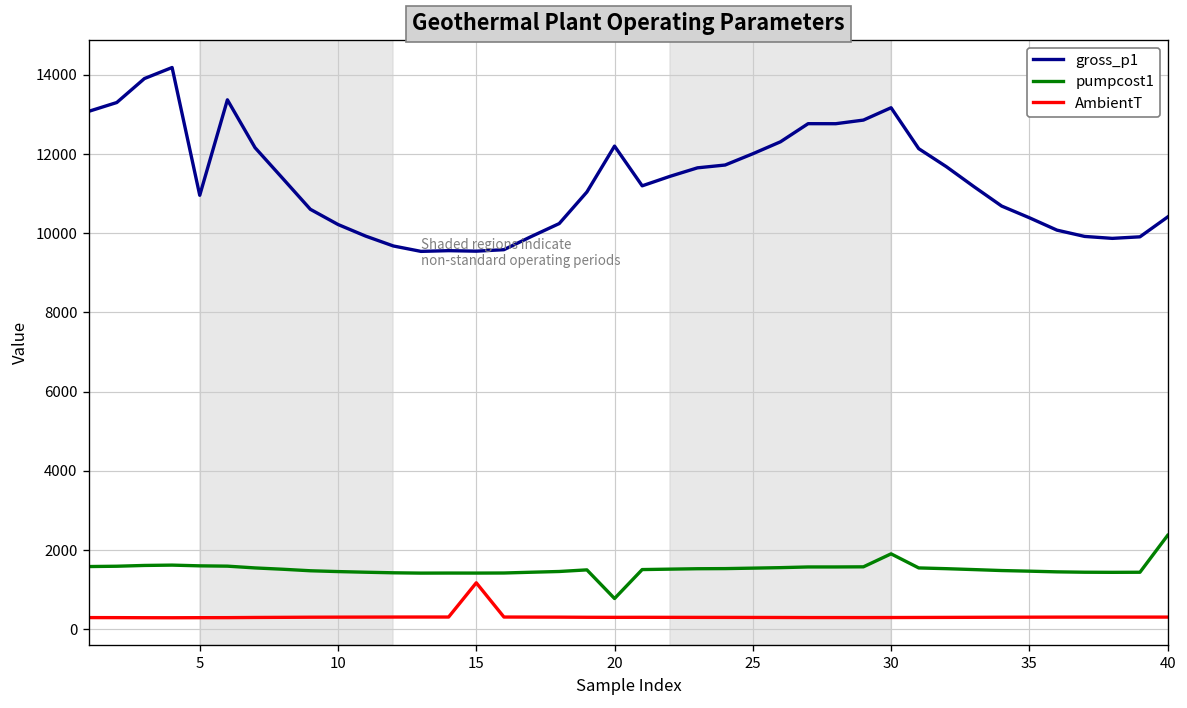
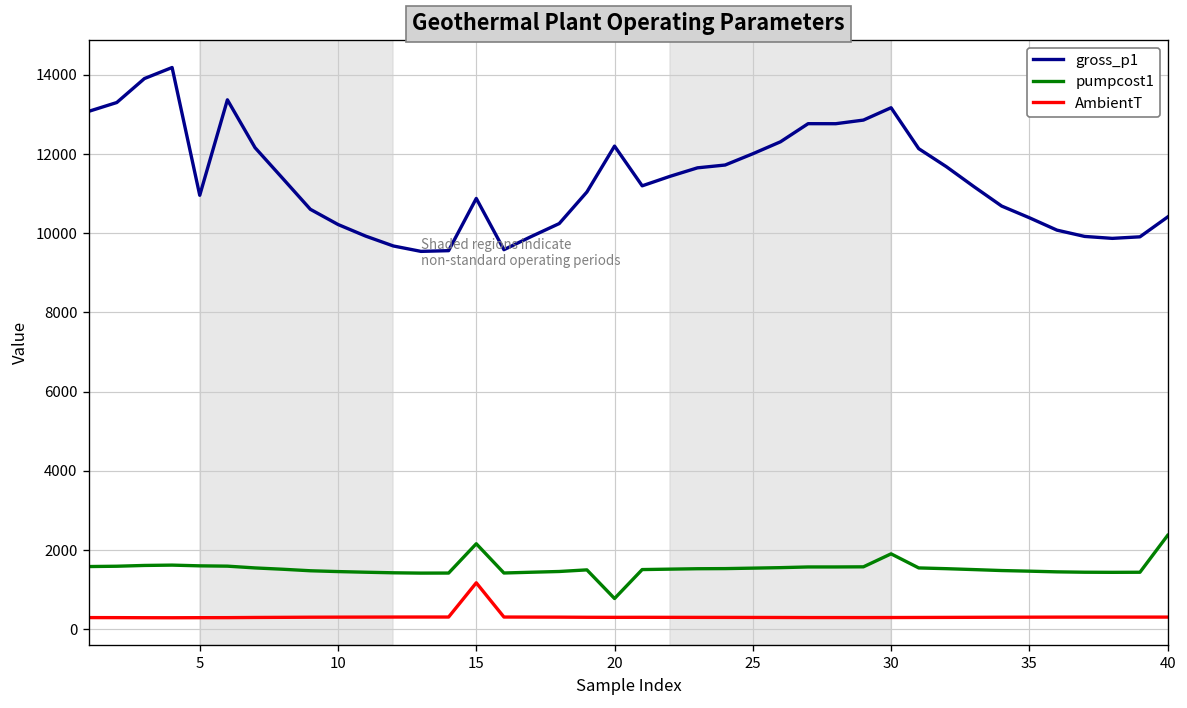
  {
    "gross_p1": {
      "5": 11000,
      "10": 10200,
-     "15": 9500,
+     "15": 10900,
      "20": 12200,
      "25": 12000,
      "30": 13200,
      "35": 10400,
      "40": 10400
    },
    "pumpcost1": {
      "5": 1600,
      "10": 1500,
-     "15": 1400,
+     "15": 2200,
      "20": 800,
      "25": 1500,
      "30": 1900,
      "35": 1500,
      "40": 2400
    },
    "AmbientT": {
      "5": 300,
      "10": 300,
      "15": 1200,
      "20": 300,
      "25": 300,
      "30": 300,
      "35": 300,
      "40": 300
    }
  }
